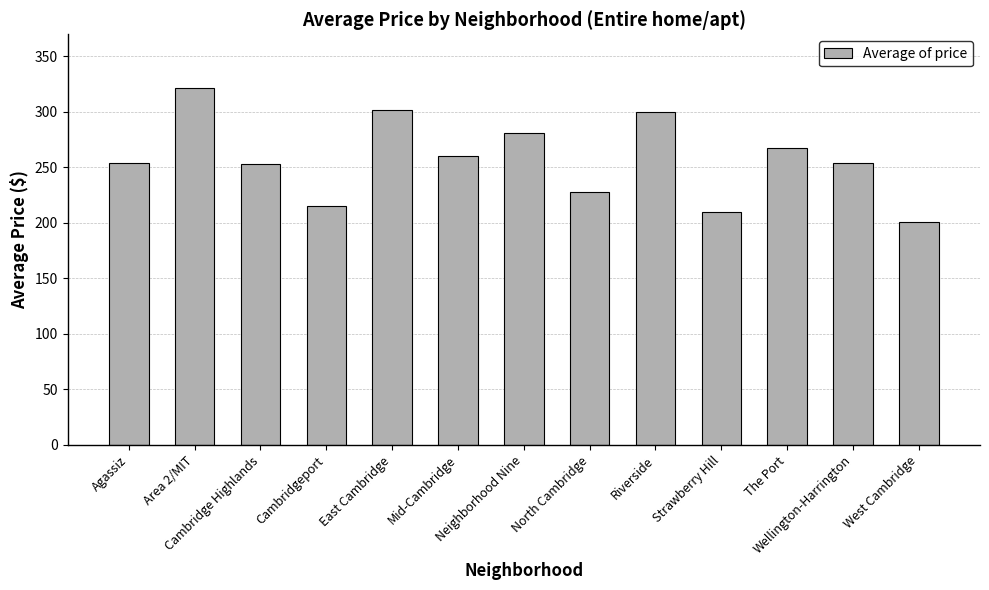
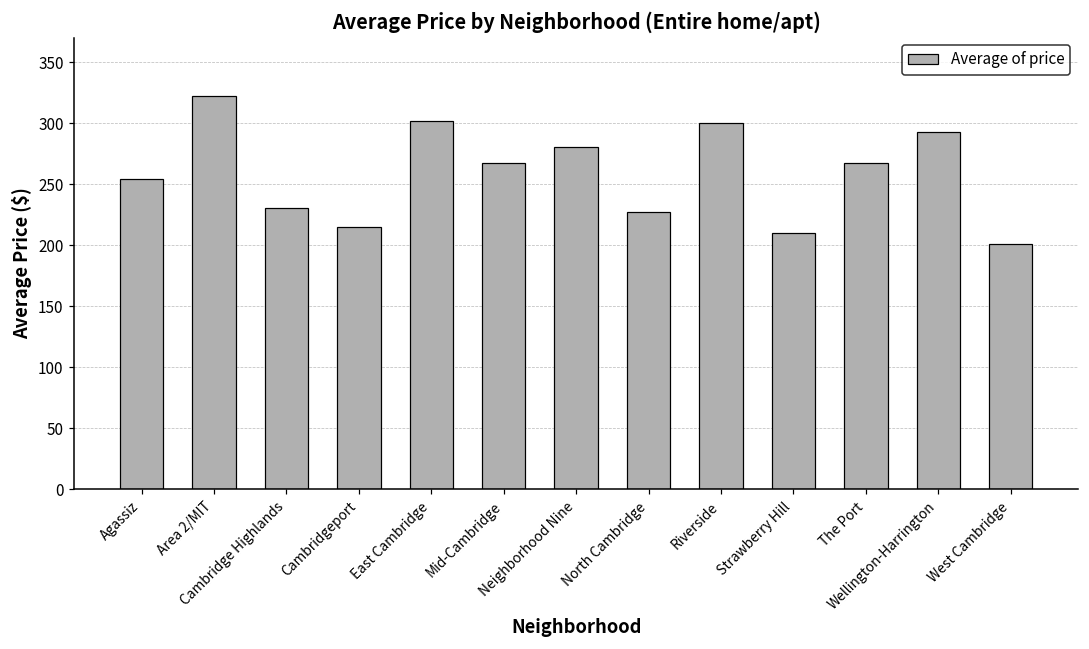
  {
    "Agassiz": 254,
    "Area 2/MIT": 322,
-   "Cambridge Highlands": 253,
+   "Cambridge Highlands": 230,
    "Cambridgeport": 215,
    "East Cambridge": 301,
-   "Mid-Cambridge": 260,
+   "Mid-Cambridge": 268,
    "Neighborhood Nine": 281,
    "North Cambridge": 228,
    "Riverside": 300,
    "Strawberry Hill": 210,
    "The Port": 267,
-   "Wellington-Harrington": 254,
+   "Wellington-Harrington": 293,
    "West Cambridge": 201
  }
